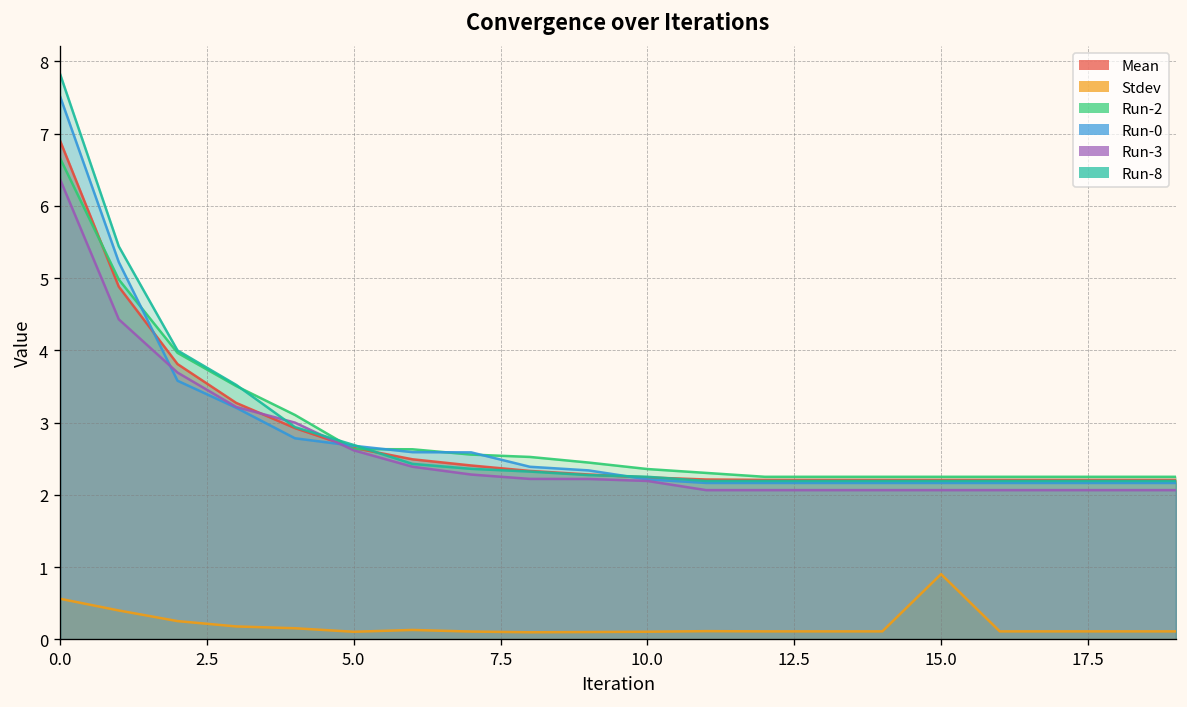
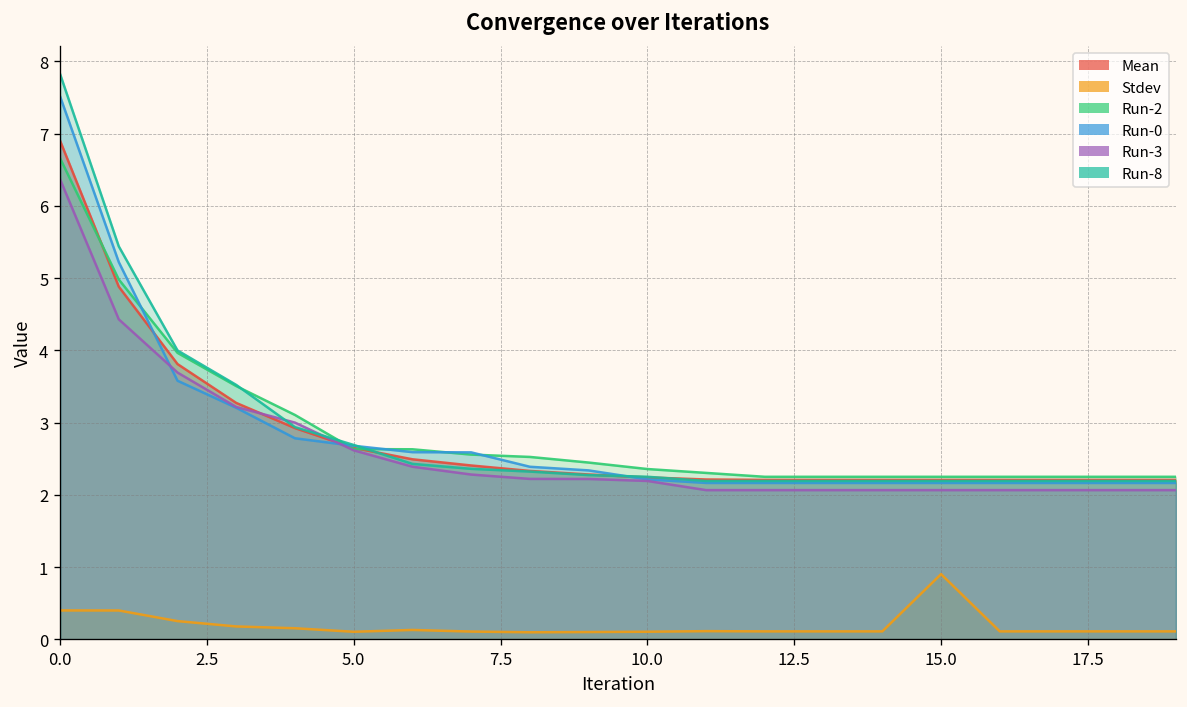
  {
    "Mean": {
      "0.0": 6.9
    },
    "Stdev": {
-     "0.0": 0.6,
+     "0.0": 0.4,
      "5.0": 0.1,
      "10.0": 0.1,
      "15.0": 0.9
    }
  }
